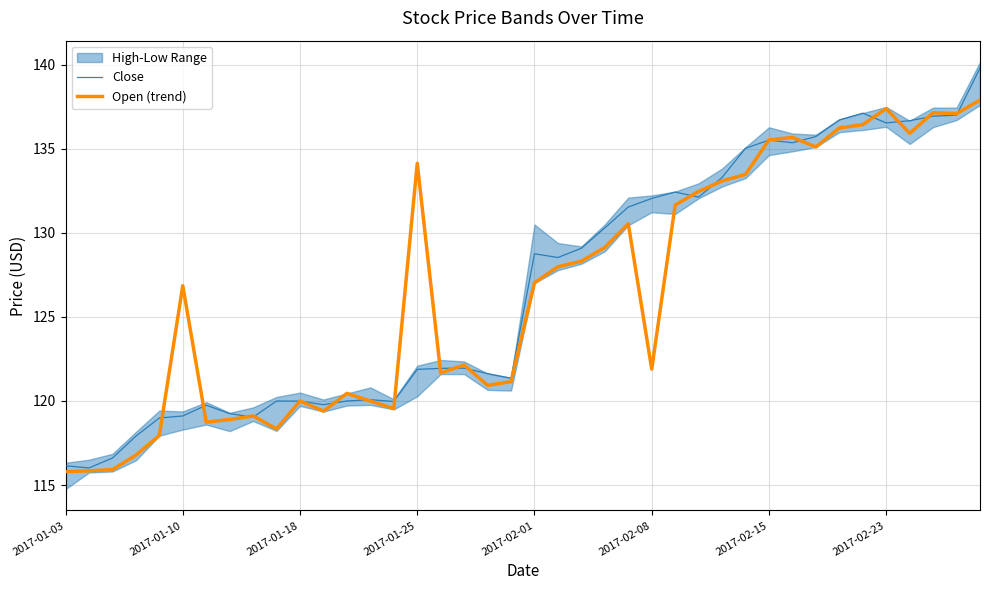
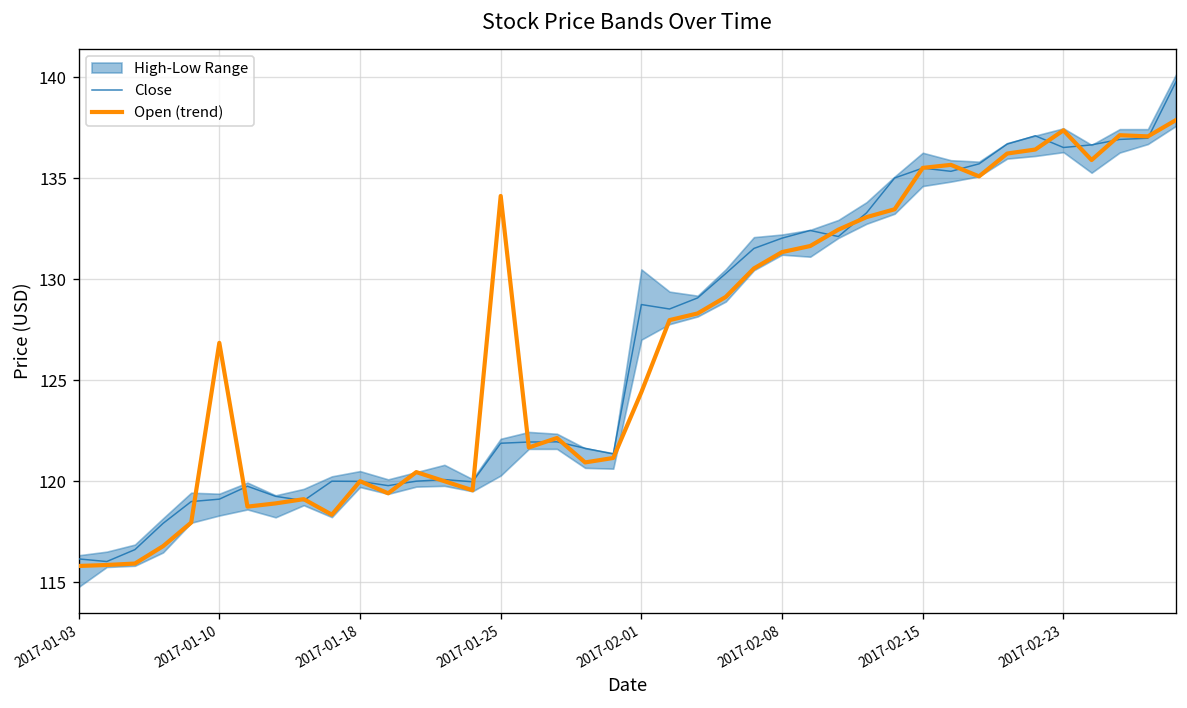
  {
    "Open (trend)": {
      "2017-01-03": 115.8,
      "2017-01-10": 126.9,
      "2017-01-25": 134.1,
-     "2017-02-01": 127.0,
-     "2017-02-08": 121.9
+     "2017-02-01": 124.4,
+     "2017-02-08": 131.4
    }
  }
